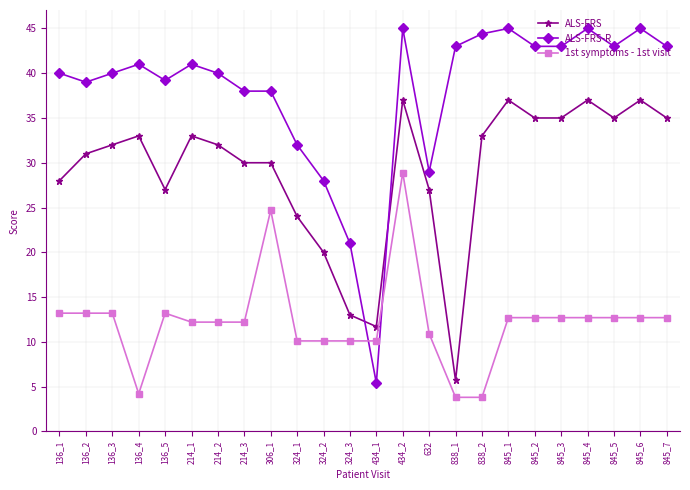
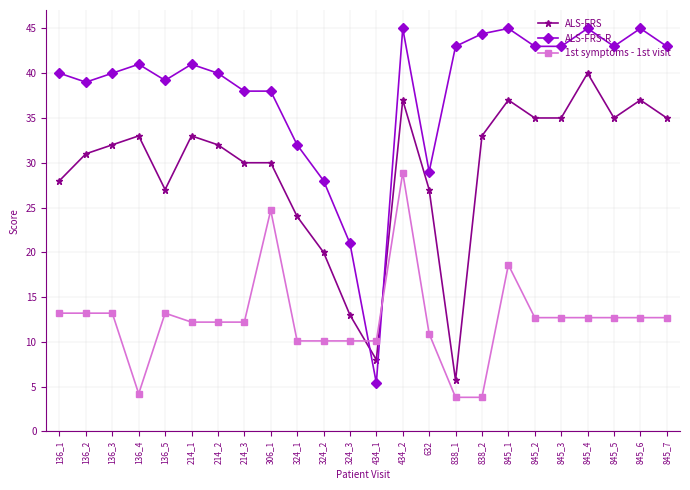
  {
    "ALS-FRS": {
      "136_1": 28,
      "136_2": 31,
      "136_3": 32,
      "136_4": 33,
      "136_5": 27,
      "214_1": 33,
      "214_2": 32,
      "214_3": 30,
      "306_1": 30,
      "324_1": 24,
      "324_2": 20,
      "324_3": 13,
-     "434_1": 12,
+     "434_1": 8,
      "434_2": 37,
      "632": 27,
      "838_1": 6,
      "838_2": 33,
      "845_1": 37,
      "845_2": 35,
      "845_3": 35,
-     "845_4": 37,
+     "845_4": 40,
      "845_5": 35,
      "845_6": 37,
      "845_7": 35
    },
    "ALS-FRS-R": {
      "136_1": 40,
      "136_2": 39,
      "136_3": 40,
      "136_4": 41,
      "136_5": 39,
      "214_1": 41,
      "214_2": 40,
      "214_3": 38,
      "306_1": 38,
      "324_1": 32,
      "324_2": 28,
      "324_3": 21,
      "434_1": 5,
      "434_2": 45,
      "632": 29,
      "838_1": 43,
      "838_2": 44,
      "845_1": 45,
      "845_2": 43,
      "845_3": 43,
      "845_4": 45,
      "845_5": 43,
      "845_6": 45,
      "845_7": 43
    },
    "1st symptoms - 1st visit": {
      "136_1": 13,
      "136_2": 13,
      "136_3": 13,
      "136_4": 4,
      "136_5": 13,
      "214_1": 12,
      "214_2": 12,
      "214_3": 12,
      "306_1": 25,
      "324_1": 10,
      "324_2": 10,
      "324_3": 10,
      "434_1": 10,
      "434_2": 29,
      "632": 11,
      "838_1": 4,
      "838_2": 4,
-     "845_1": 13,
+     "845_1": 19,
      "845_2": 13,
      "845_3": 13,
      "845_4": 13,
      "845_5": 13,
      "845_6": 13,
      "845_7": 13
    }
  }
